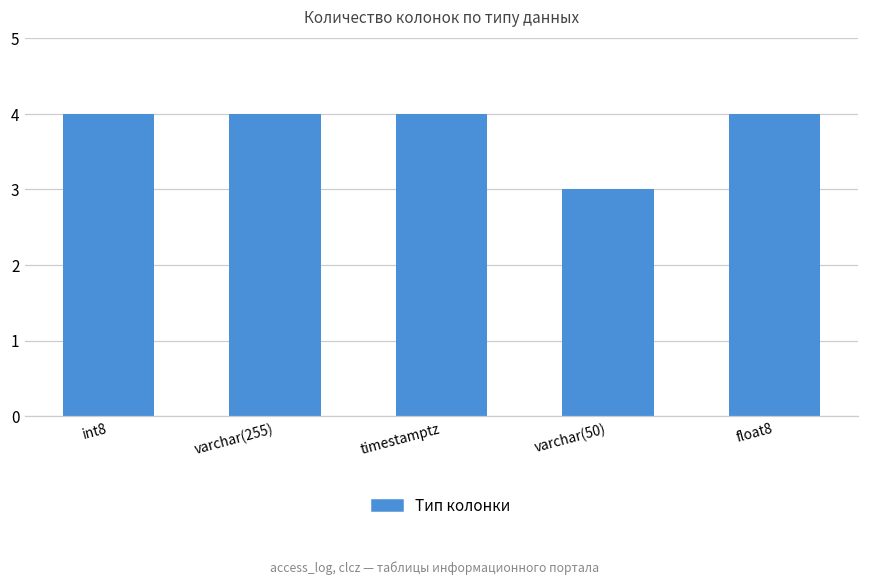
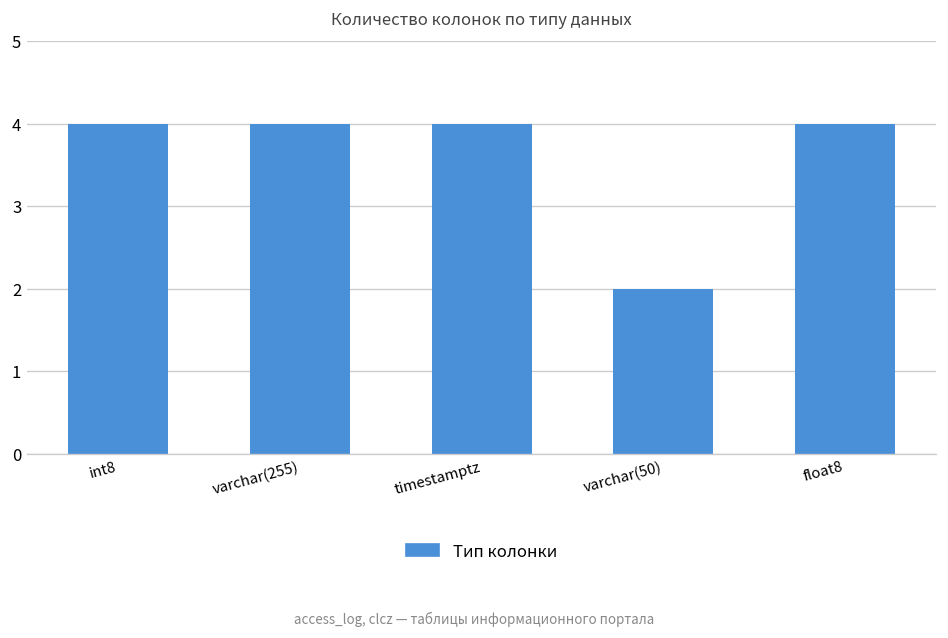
  {
    "int8": 4,
    "varchar(255)": 4,
    "timestamptz": 4,
-   "varchar(50)": 3,
+   "varchar(50)": 2,
    "float8": 4
  }
